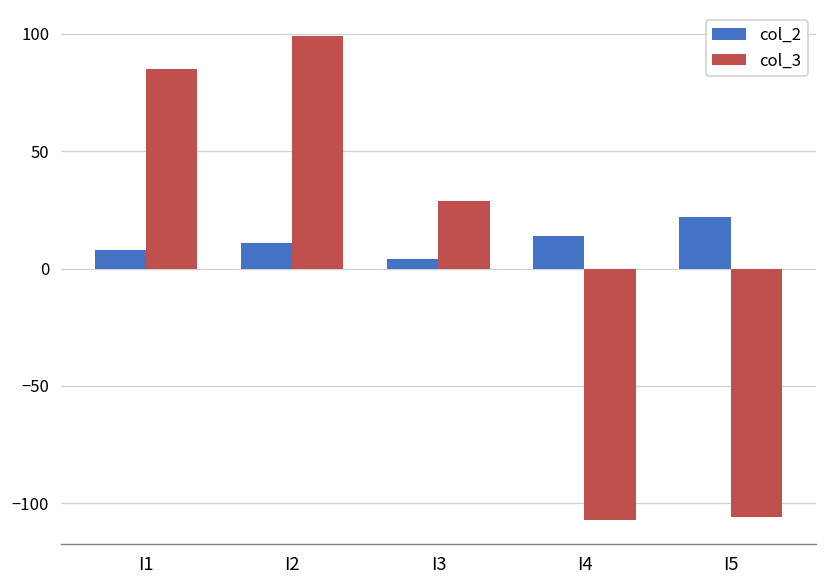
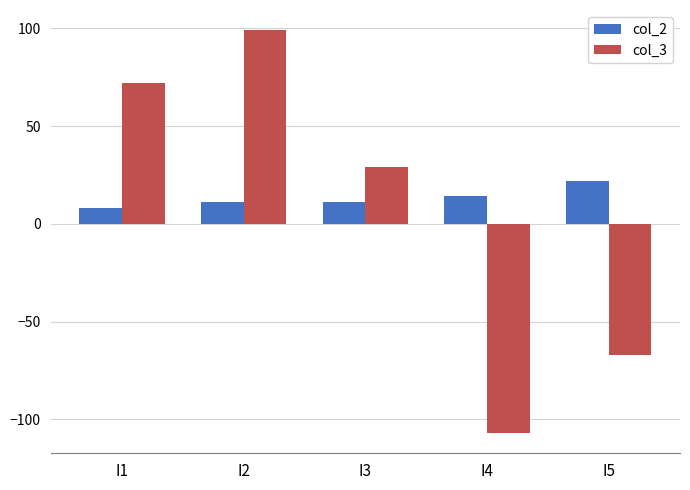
  {
    "col_2": {
      "I1": 8,
      "I2": 11,
-     "I3": 4,
+     "I3": 11,
      "I4": 14,
      "I5": 22
    },
    "col_3": {
-     "I1": 85,
+     "I1": 72,
      "I2": 99,
      "I3": 29,
      "I4": -107,
-     "I5": -106
+     "I5": -67
    }
  }
